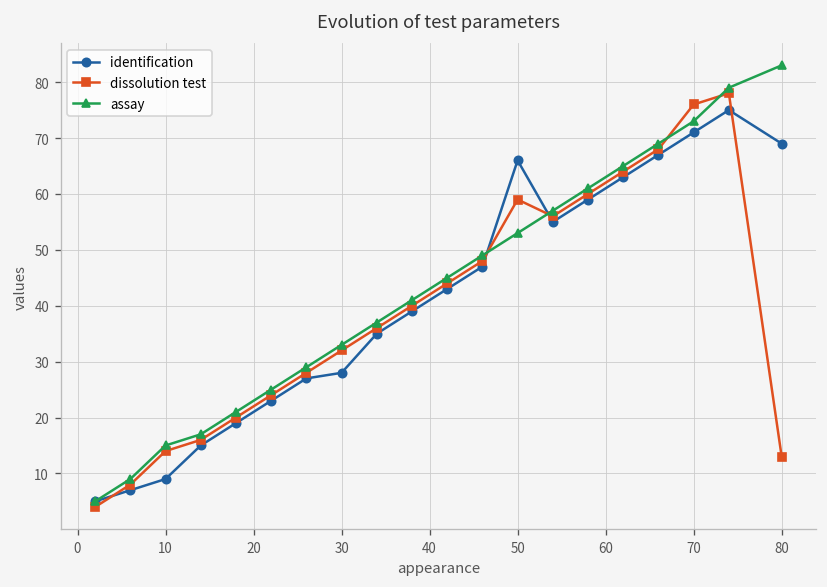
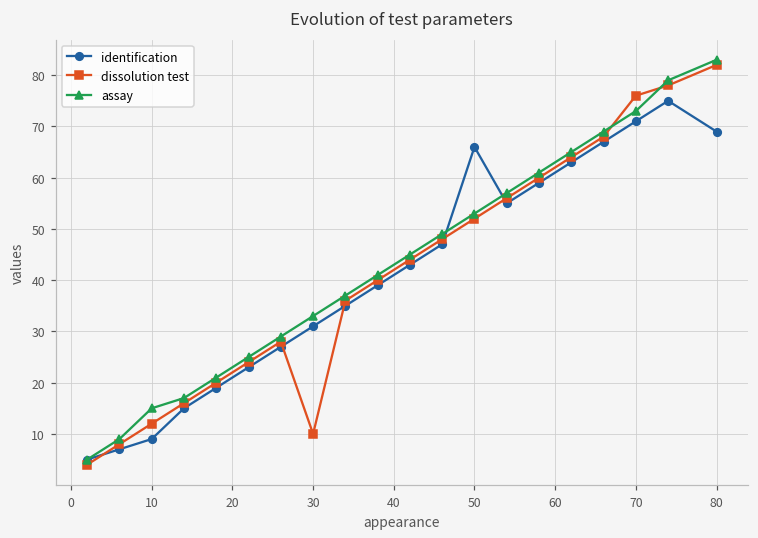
  {
    "identification": {
      "10": 9,
-     "30": 28,
+     "30": 31,
      "50": 66,
      "70": 71,
      "80": 69
    },
    "dissolution test": {
-     "10": 14,
-     "30": 32,
-     "50": 59,
+     "10": 12,
+     "30": 10,
+     "50": 52,
      "70": 76,
-     "80": 13
+     "80": 82
    },
    "assay": {
      "10": 15,
      "30": 33,
      "50": 53,
      "70": 73,
      "80": 83
    }
  }
